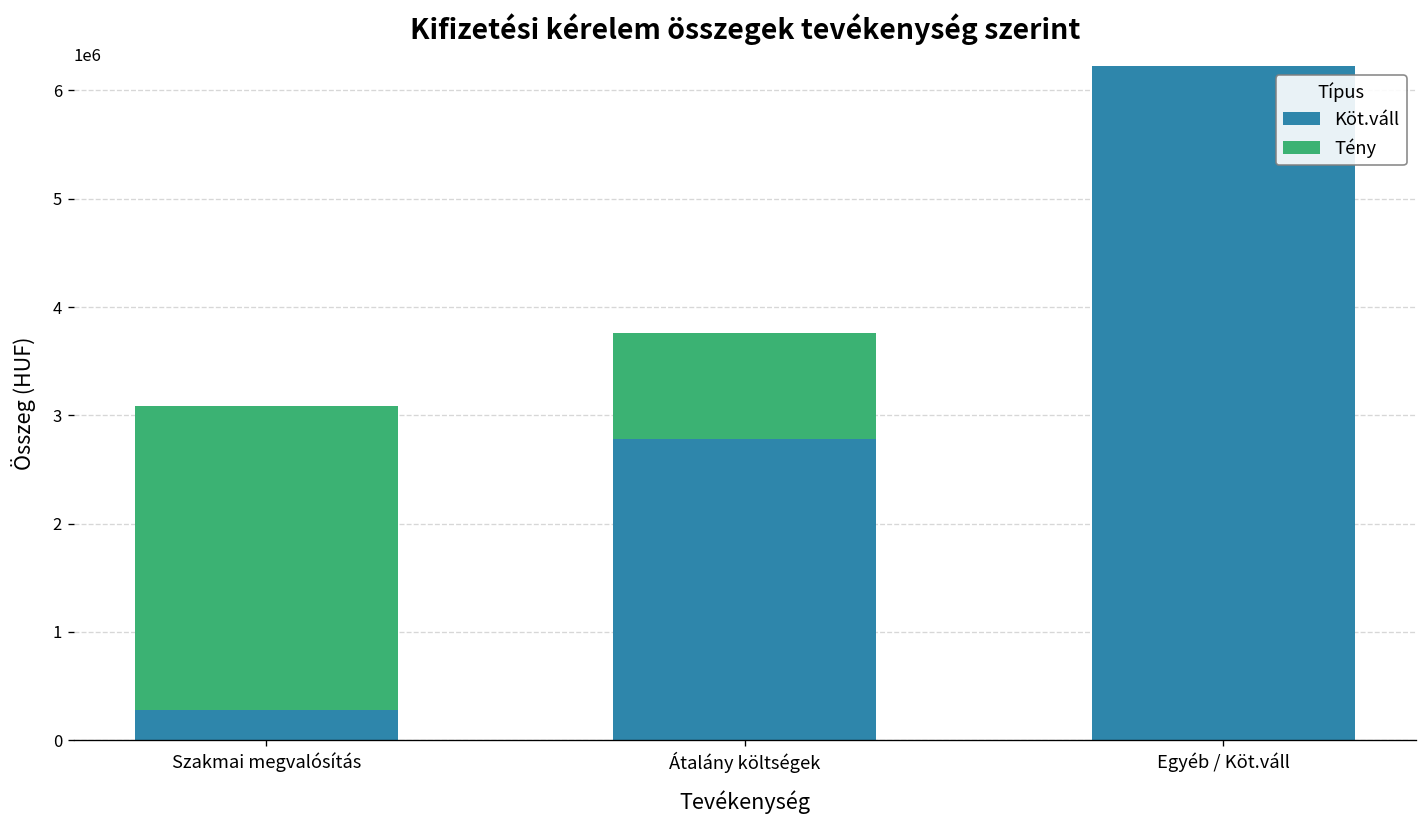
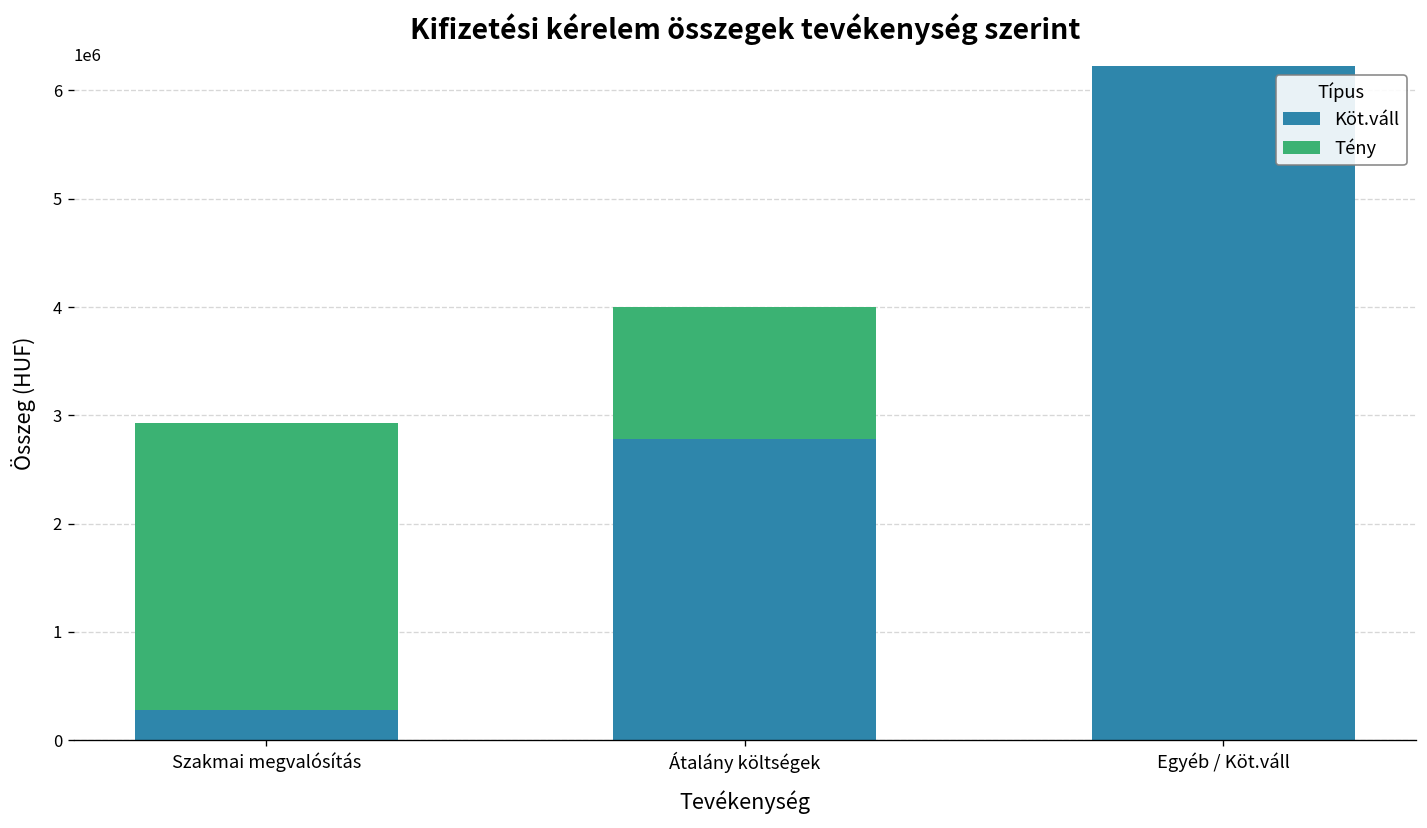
  {
    "Köt.váll": {
      "Szakmai megvalósítás": 300000,
      "Átalány költségek": 2800000,
      "Egyéb / Köt.váll": 6200000
    },
    "Tény": {
-     "Szakmai megvalósítás": 2800000,
-     "Átalány költségek": 1000000,
+     "Szakmai megvalósítás": 2600000,
+     "Átalány költségek": 1200000,
      "Egyéb / Köt.váll": 0
    }
  }
